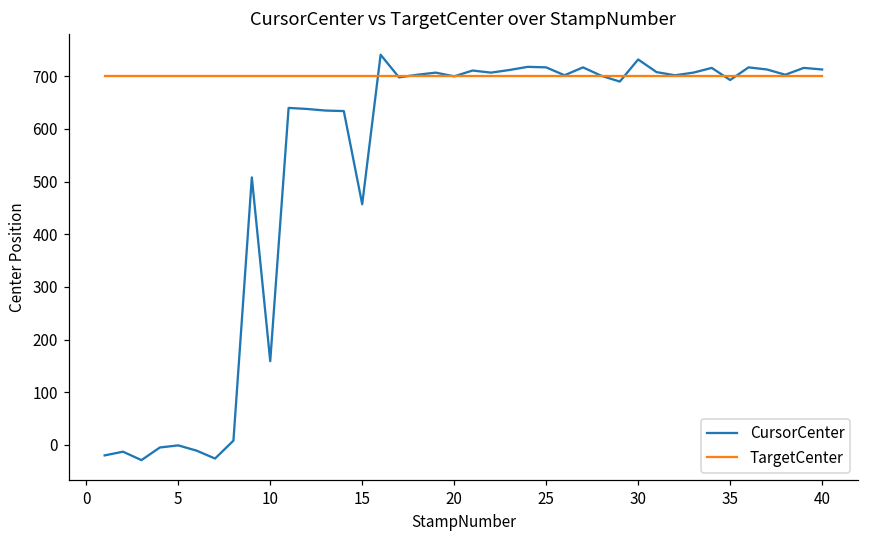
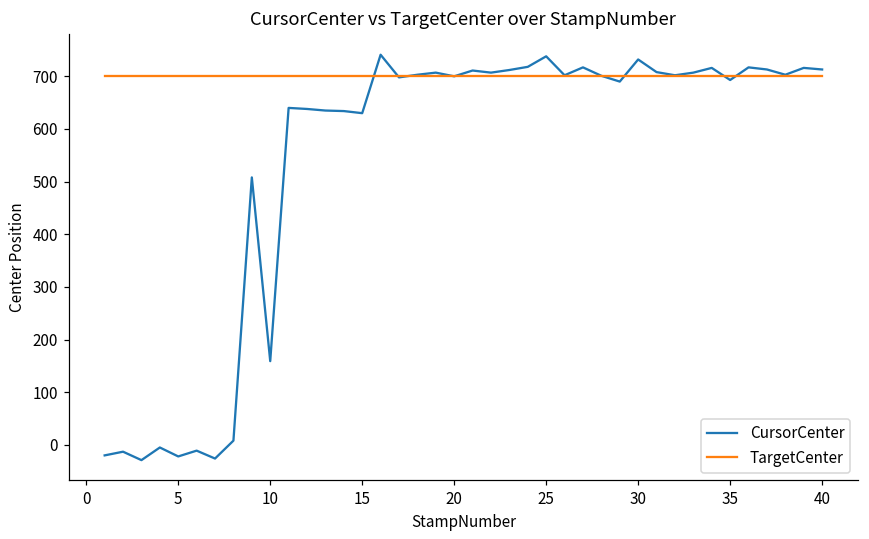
  {
    "CursorCenter": {
-     "5": 0,
+     "5": -20,
      "10": 160,
-     "15": 460,
-     "25": 720,
+     "15": 630,
+     "25": 740,
      "30": 730,
      "35": 690,
      "40": 710
    },
    "TargetCenter": {
      "5": 700,
      "10": 700,
      "15": 700,
      "25": 700,
      "30": 700,
      "35": 700,
      "40": 700
    }
  }
